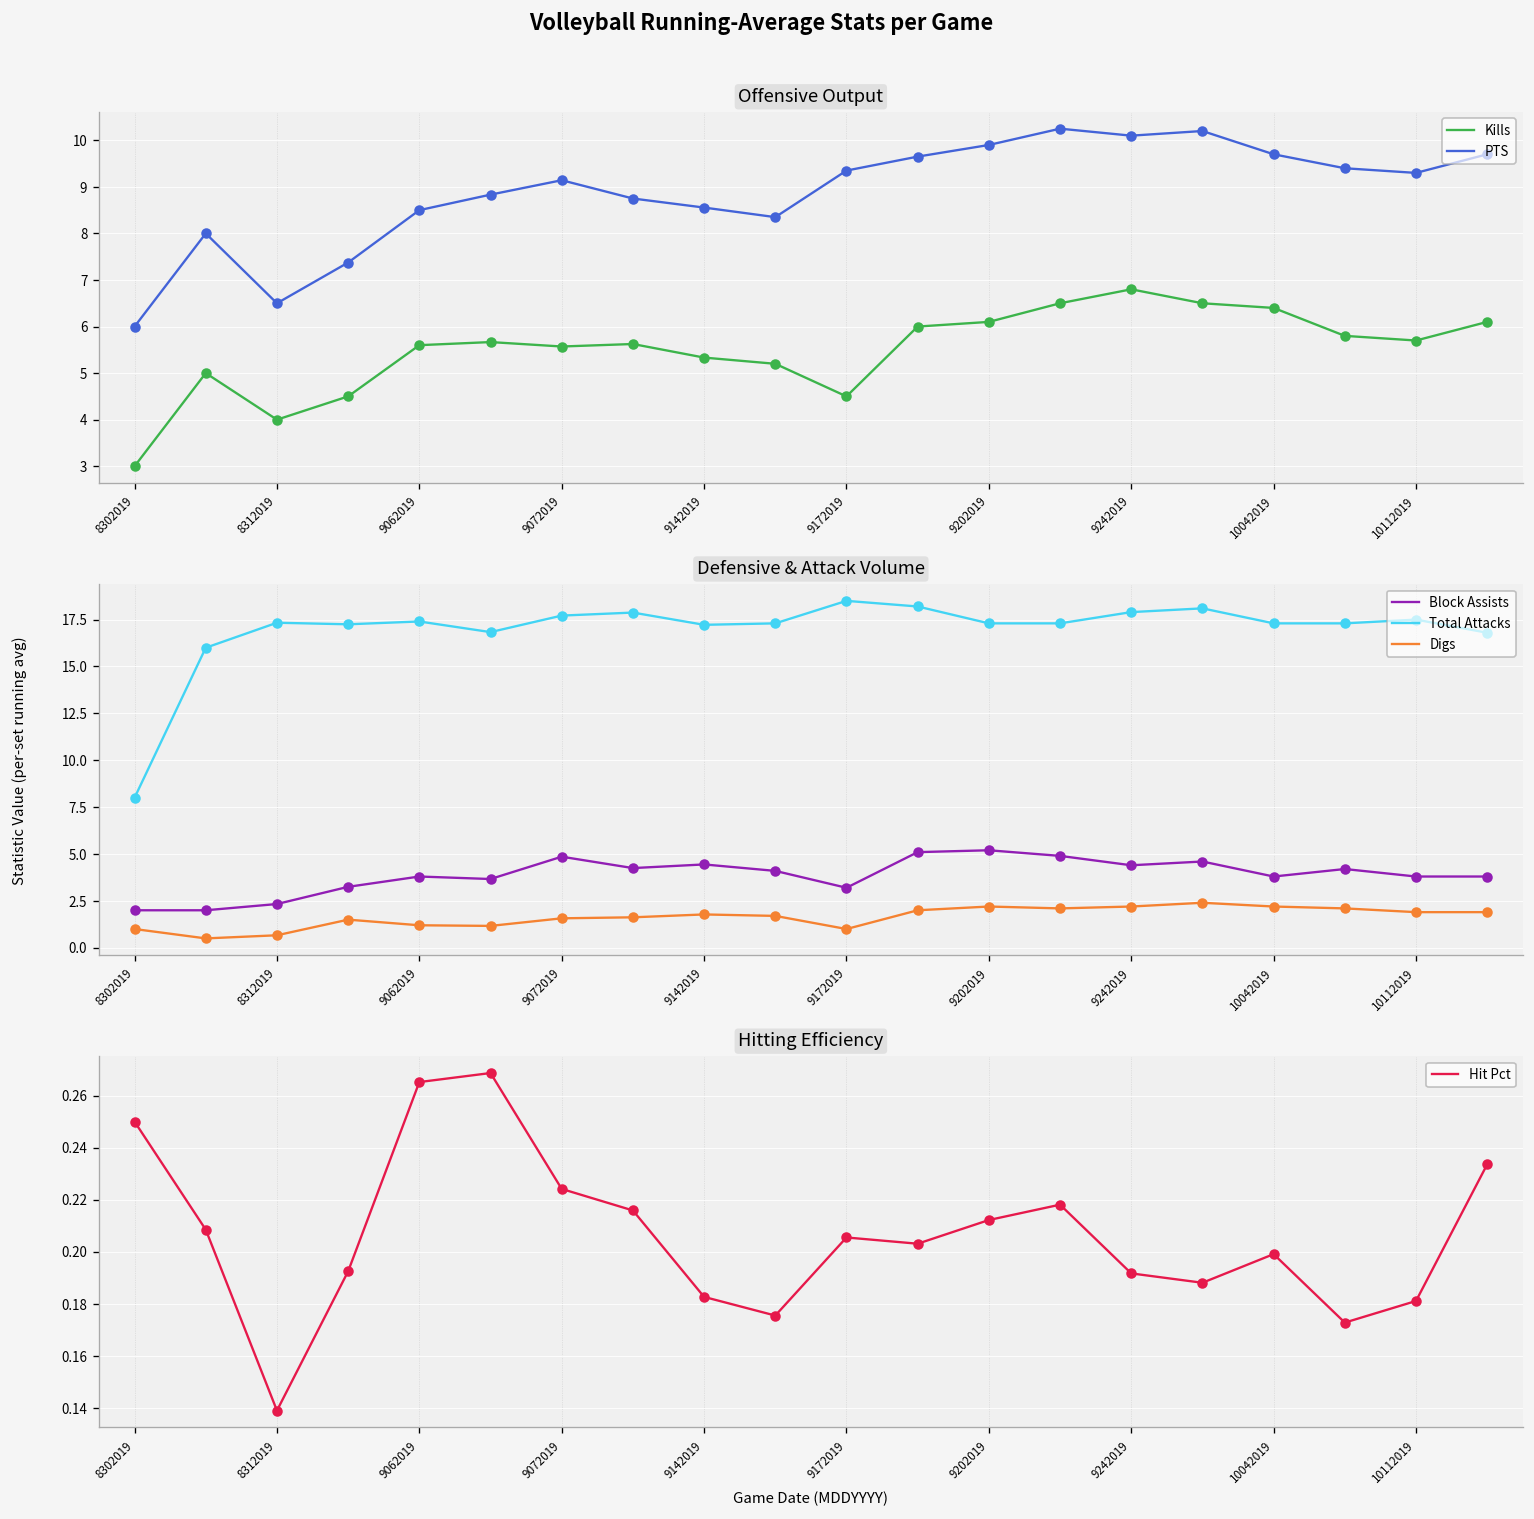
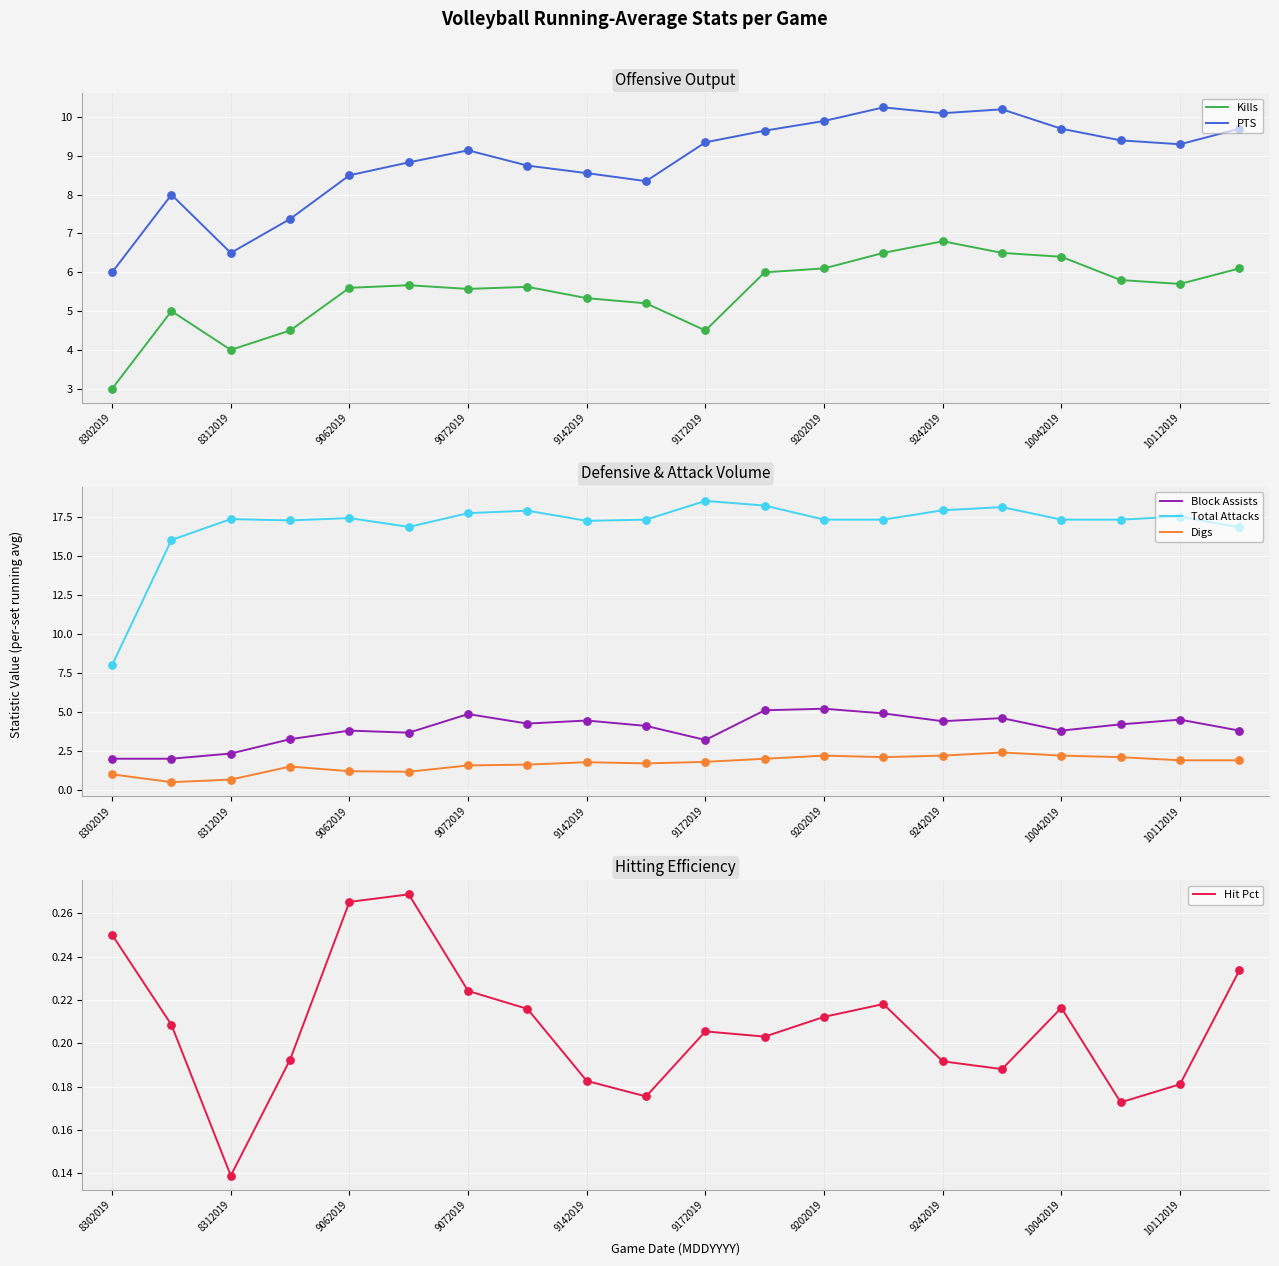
  {
    "Offensive Output": {
      "Kills": {
        "9072019": 5.6,
        "9172019": 4.5,
        "9242019": 6.8,
        "10042019": 6.4,
        "10112019": 5.7
      },
      "PTS": {
        "9072019": 9.1,
        "9172019": 9.4,
        "9242019": 10.1,
        "10042019": 9.7,
        "10112019": 9.3
      }
    },
    "Defensive & Attack Volume": {
      "Block Assists": {
        "9072019": 4.9,
        "9172019": 3.2,
        "9242019": 4.4,
        "10042019": 3.8,
-       "10112019": 3.8
+       "10112019": 4.5
      },
      "Total Attacks": {
        "9072019": 17.7,
        "9172019": 18.5,
        "9242019": 17.9,
        "10042019": 17.3
      },
      "Digs": {
        "9072019": 1.6,
-       "9172019": 1.0,
+       "9172019": 1.8,
        "9242019": 2.2,
        "10042019": 2.2,
        "10112019": 1.9
      }
    },
    "Hitting Efficiency": {
      "9072019": 0.224,
      "9172019": 0.206,
      "9242019": 0.192,
-     "10042019": 0.199,
+     "10042019": 0.216,
      "10112019": 0.181
    }
  }
